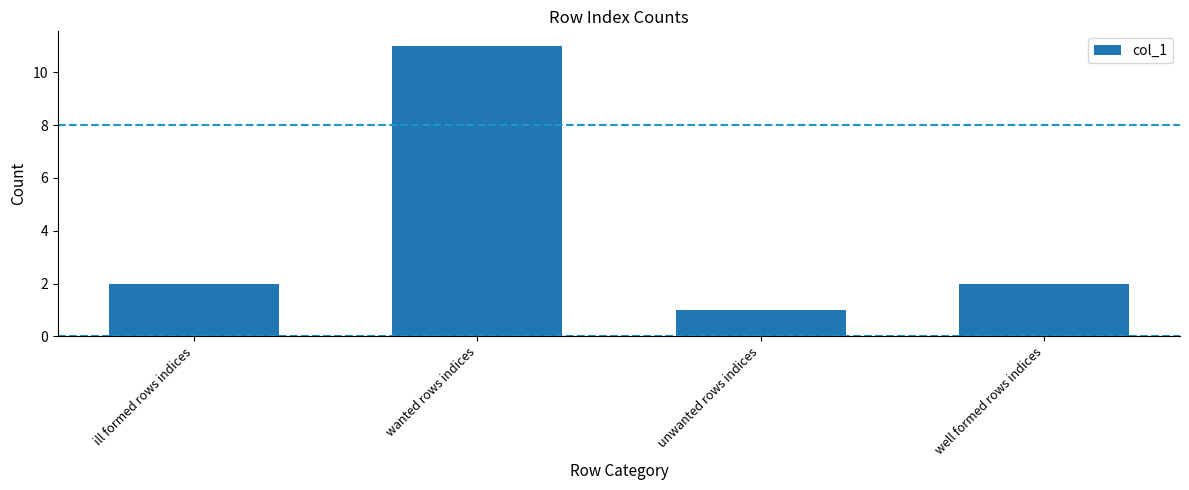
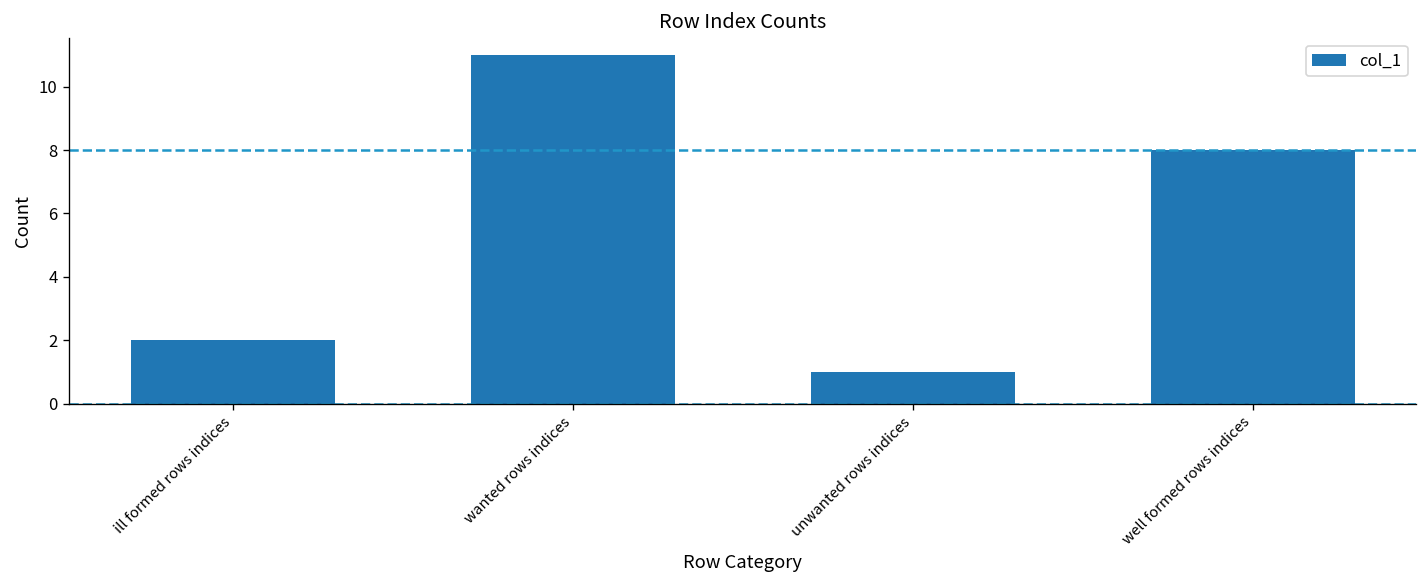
  {
    "ill formed rows indices": 2,
    "wanted rows indices": 11,
    "unwanted rows indices": 1,
-   "well formed rows indices": 2
+   "well formed rows indices": 8
  }
